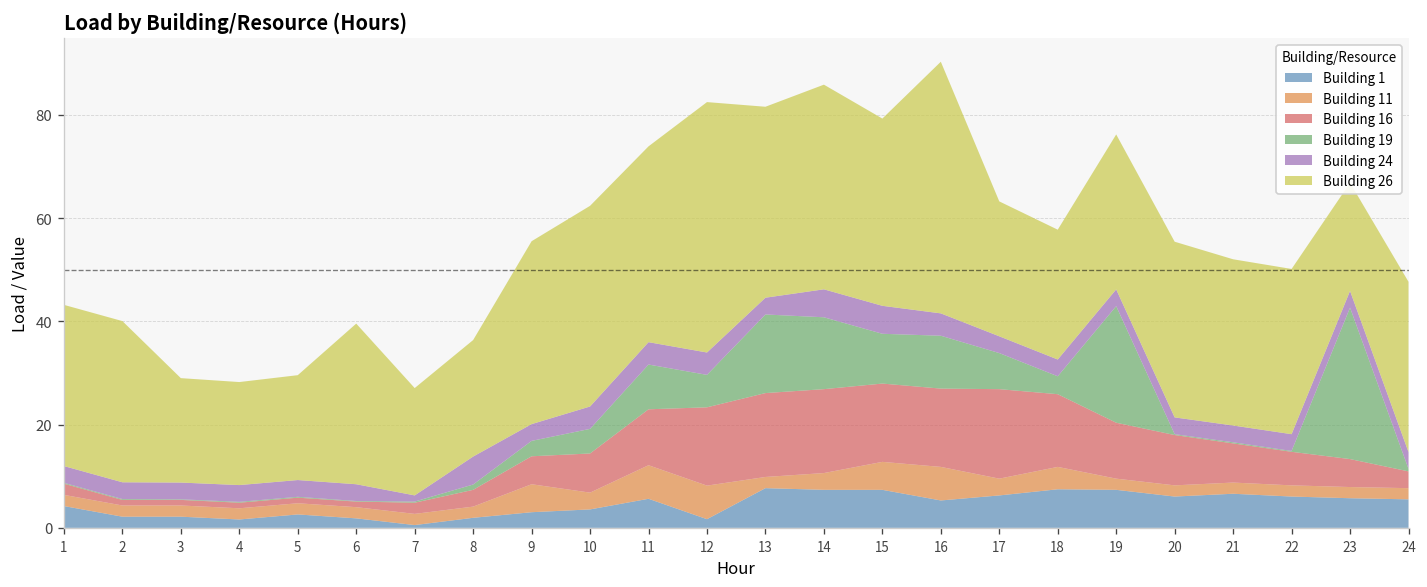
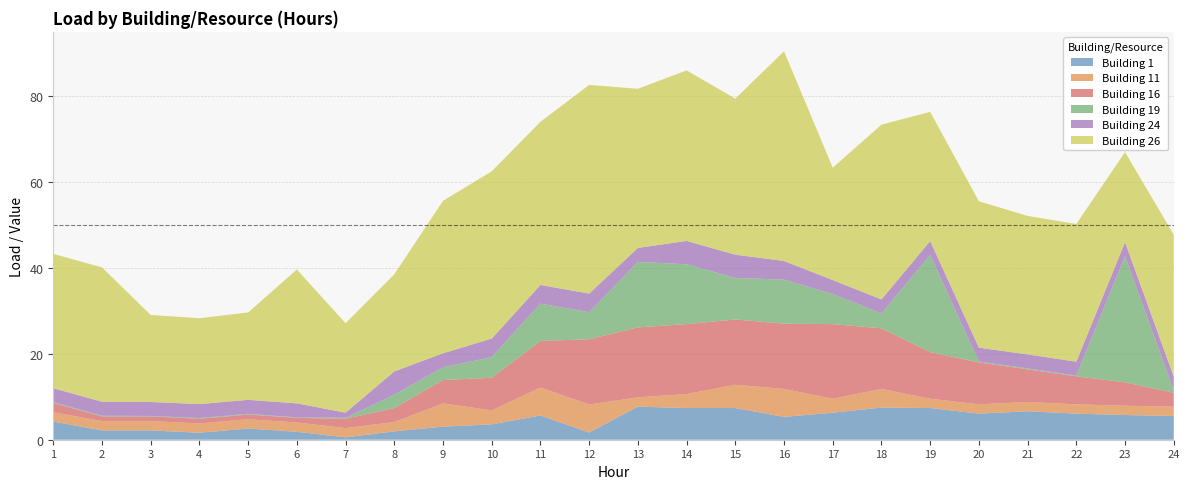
  {
    "Building 1": {
      "1": 4,
      "2": 2,
      "3": 2,
      "4": 2,
      "5": 3,
      "6": 2,
      "8": 2,
      "9": 3,
      "10": 4,
      "11": 6,
      "12": 2,
      "13": 8,
      "14": 7,
      "15": 7,
      "16": 5,
      "17": 6,
      "18": 7,
      "19": 7,
      "20": 6,
      "21": 7,
      "22": 6,
      "23": 6,
      "24": 6
    },
    "Building 19": {
-     "8": 1,
+     "8": 3,
      "9": 3,
      "10": 5,
      "11": 9,
      "12": 6,
      "13": 15,
      "14": 14,
      "15": 10,
      "16": 10,
      "17": 7,
      "18": 3,
      "19": 23,
      "23": 29
    },
    "Building 24": {
      "1": 3,
      "2": 3,
      "3": 3,
      "4": 3,
      "5": 3,
      "6": 3,
      "7": 1,
      "8": 5,
      "9": 3,
      "10": 4,
      "11": 4,
      "12": 4,
      "13": 3,
      "14": 5,
      "15": 5,
      "16": 4,
      "17": 3,
      "18": 3,
      "19": 3,
      "20": 3,
      "21": 3,
      "22": 3,
      "23": 3,
      "24": 3
    },
    "Building 26": {
      "1": 31,
      "2": 31,
      "3": 20,
      "4": 20,
      "5": 20,
      "6": 31,
      "7": 21,
      "8": 23,
      "9": 35,
      "10": 39,
      "11": 38,
      "12": 49,
      "13": 37,
      "14": 40,
      "15": 36,
      "16": 49,
      "17": 26,
-     "18": 25,
+     "18": 41,
      "19": 30,
      "20": 34,
      "21": 32,
      "22": 32,
      "23": 21,
      "24": 33
    }
  }
